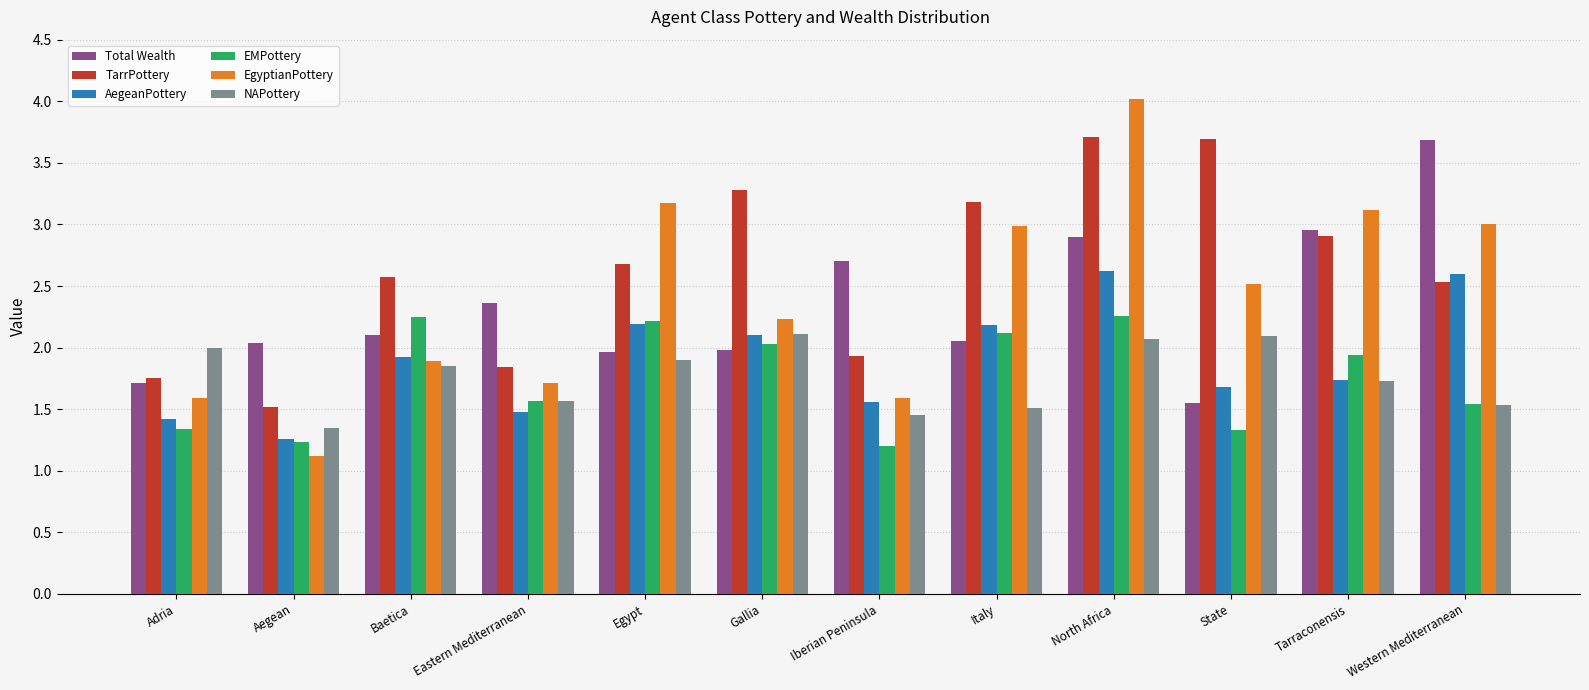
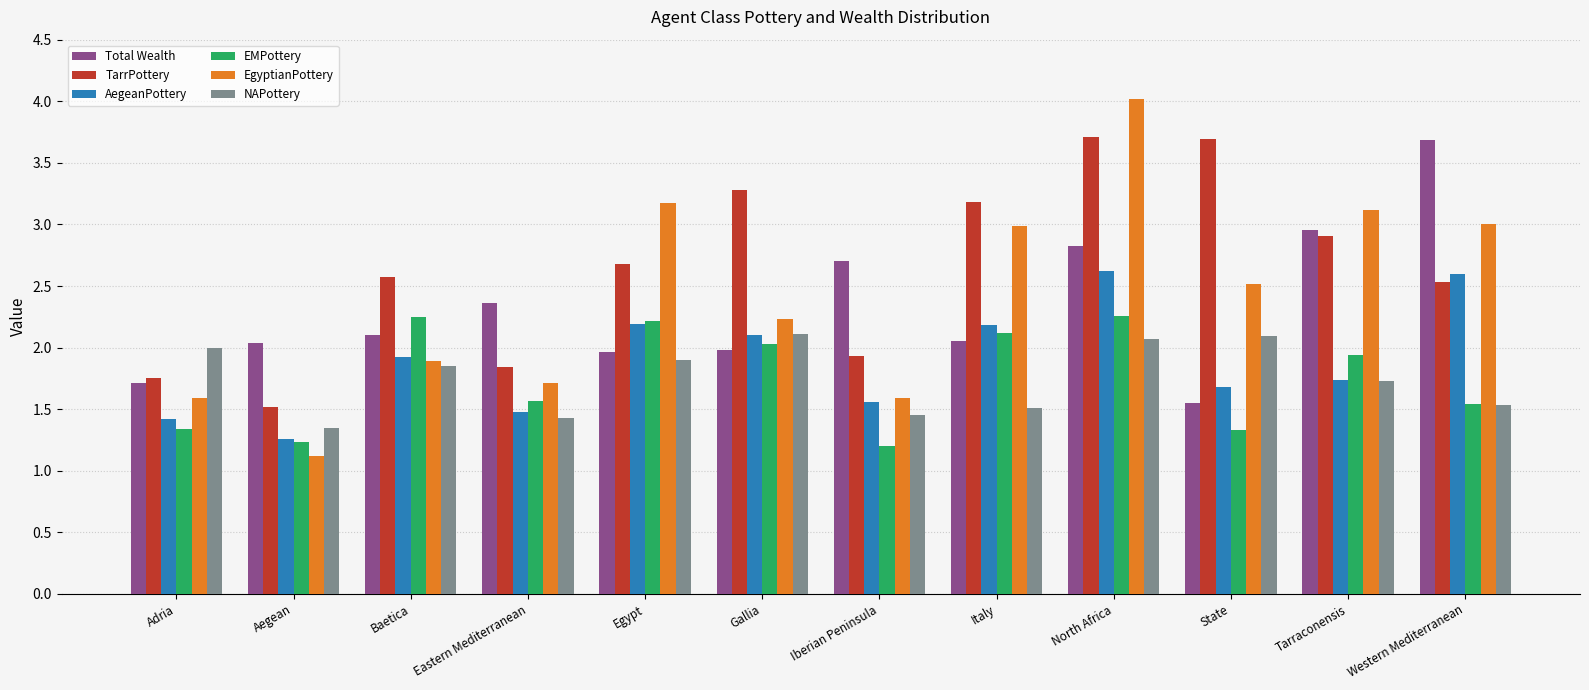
  {
    "Total Wealth": {
      "Adria": 1.71,
      "Aegean": 2.04,
      "Baetica": 2.10,
      "Eastern Mediterranean": 2.36,
      "Egypt": 1.96,
      "Gallia": 1.98,
      "Iberian Peninsula": 2.71,
      "Italy": 2.05,
-     "North Africa": 2.90,
+     "North Africa": 2.82,
      "State": 1.55,
      "Tarraconensis": 2.96,
      "Western Mediterranean": 3.69
    },
    "TarrPottery": {
      "Adria": 1.75,
      "Aegean": 1.52,
      "Baetica": 2.57,
      "Eastern Mediterranean": 1.84,
      "Egypt": 2.68,
      "Gallia": 3.28,
      "Iberian Peninsula": 1.93,
      "Italy": 3.18,
      "North Africa": 3.71,
      "State": 3.70,
      "Tarraconensis": 2.91,
      "Western Mediterranean": 2.53
    },
    "AegeanPottery": {
      "Adria": 1.42,
      "Aegean": 1.26,
      "Baetica": 1.92,
      "Eastern Mediterranean": 1.48,
      "Egypt": 2.19,
      "Gallia": 2.10,
      "Iberian Peninsula": 1.56,
      "Italy": 2.18,
      "North Africa": 2.62,
      "State": 1.68,
      "Tarraconensis": 1.74,
      "Western Mediterranean": 2.60
    },
    "EMPottery": {
      "Adria": 1.34,
      "Aegean": 1.23,
      "Baetica": 2.25,
      "Eastern Mediterranean": 1.57,
      "Egypt": 2.22,
      "Gallia": 2.03,
      "Iberian Peninsula": 1.20,
      "Italy": 2.12,
      "North Africa": 2.26,
      "State": 1.33,
      "Tarraconensis": 1.94,
      "Western Mediterranean": 1.54
    },
    "EgyptianPottery": {
      "Adria": 1.59,
      "Aegean": 1.12,
      "Baetica": 1.89,
      "Eastern Mediterranean": 1.71,
      "Egypt": 3.17,
      "Gallia": 2.23,
      "Iberian Peninsula": 1.59,
      "Italy": 2.99,
      "North Africa": 4.02,
      "State": 2.52,
      "Tarraconensis": 3.12,
      "Western Mediterranean": 3.00
    },
    "NAPottery": {
      "Adria": 2.00,
      "Aegean": 1.35,
      "Baetica": 1.85,
-     "Eastern Mediterranean": 1.57,
+     "Eastern Mediterranean": 1.43,
      "Egypt": 1.90,
      "Gallia": 2.11,
      "Iberian Peninsula": 1.45,
      "Italy": 1.51,
      "North Africa": 2.07,
      "State": 2.09,
      "Tarraconensis": 1.73,
      "Western Mediterranean": 1.53
    }
  }
